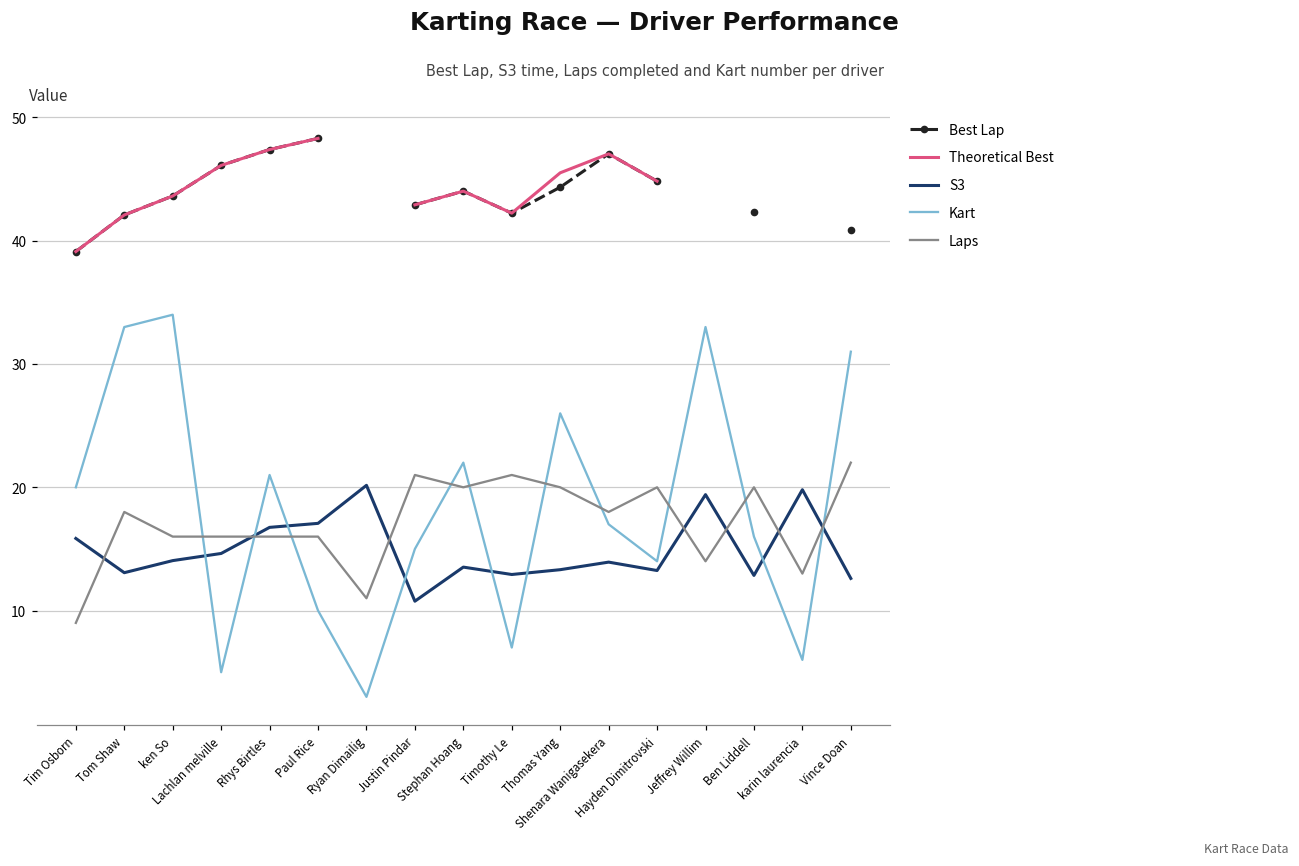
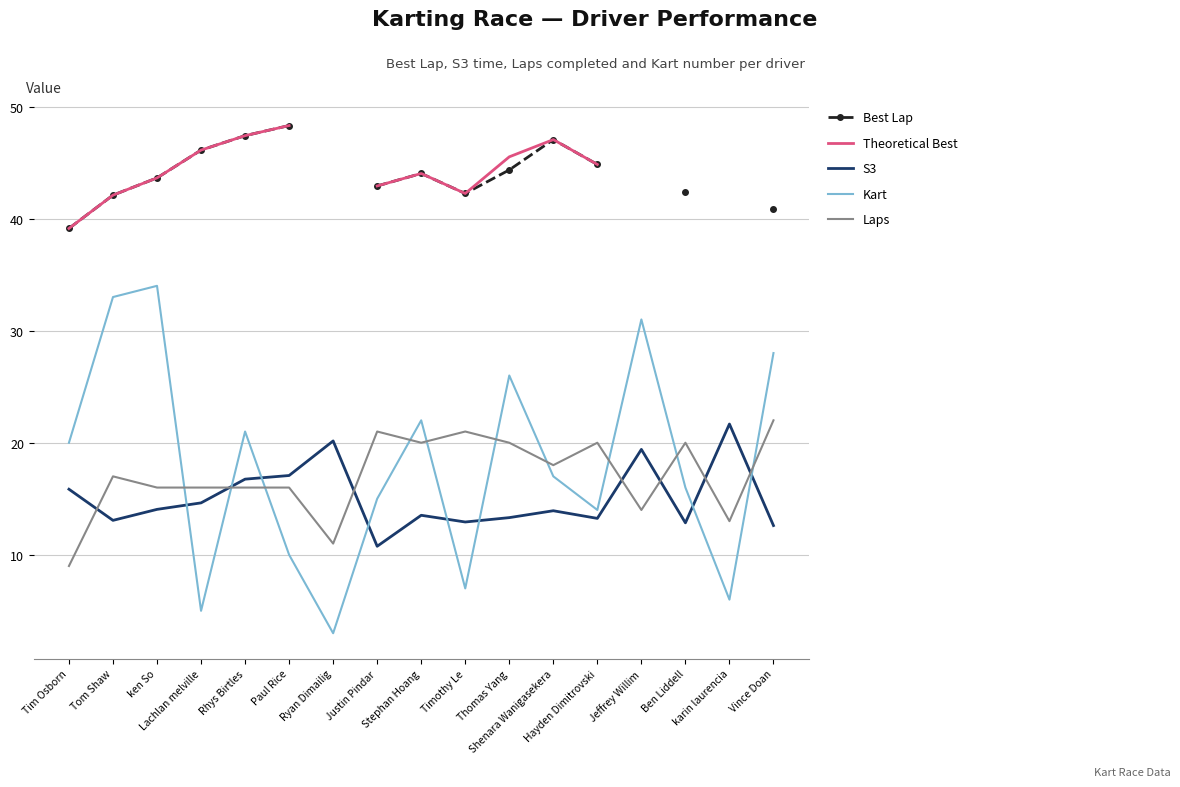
  {
    "Best Lap": {
      "Thomas Yang": 44.3
    },
    "Theoretical Best": {
      "Thomas Yang": 45.5
    },
    "S3": {
      "Tim Osborn": 15.9,
      "Tom Shaw": 13.1,
      "ken So": 14.1,
      "Lachlan melville": 14.6,
      "Rhys Birtles": 16.8,
      "Paul Rice": 17.1,
      "Ryan Dimailig": 20.2,
      "Justin Pindar": 10.8,
      "Stephan Hoang": 13.5,
      "Timothy Le": 12.9,
      "Thomas Yang": 13.3,
      "Shenara Wanigasekera": 13.9,
      "Hayden Dimitrovski": 13.2,
      "Jeffrey Willim": 19.4,
      "Ben Liddell": 12.9,
-     "karin laurencia": 19.8,
+     "karin laurencia": 21.7,
      "Vince Doan": 12.6
    },
    "Kart": {
      "Tim Osborn": 20,
      "Tom Shaw": 33,
      "ken So": 34,
      "Lachlan melville": 5,
      "Rhys Birtles": 21,
      "Paul Rice": 10,
      "Ryan Dimailig": 3,
      "Justin Pindar": 15,
      "Stephan Hoang": 22,
      "Timothy Le": 7,
      "Thomas Yang": 26,
      "Shenara Wanigasekera": 17,
      "Hayden Dimitrovski": 14,
-     "Jeffrey Willim": 33,
+     "Jeffrey Willim": 31,
      "Ben Liddell": 16,
      "karin laurencia": 6,
-     "Vince Doan": 31
+     "Vince Doan": 28
    },
    "Laps": {
      "Tim Osborn": 9,
-     "Tom Shaw": 18,
+     "Tom Shaw": 17,
      "ken So": 16,
      "Lachlan melville": 16,
      "Rhys Birtles": 16,
      "Paul Rice": 16,
      "Ryan Dimailig": 11,
      "Justin Pindar": 21,
      "Stephan Hoang": 20,
      "Timothy Le": 21,
      "Thomas Yang": 20,
      "Shenara Wanigasekera": 18,
      "Hayden Dimitrovski": 20,
      "Jeffrey Willim": 14,
      "Ben Liddell": 20,
      "karin laurencia": 13,
      "Vince Doan": 22
    }
  }
